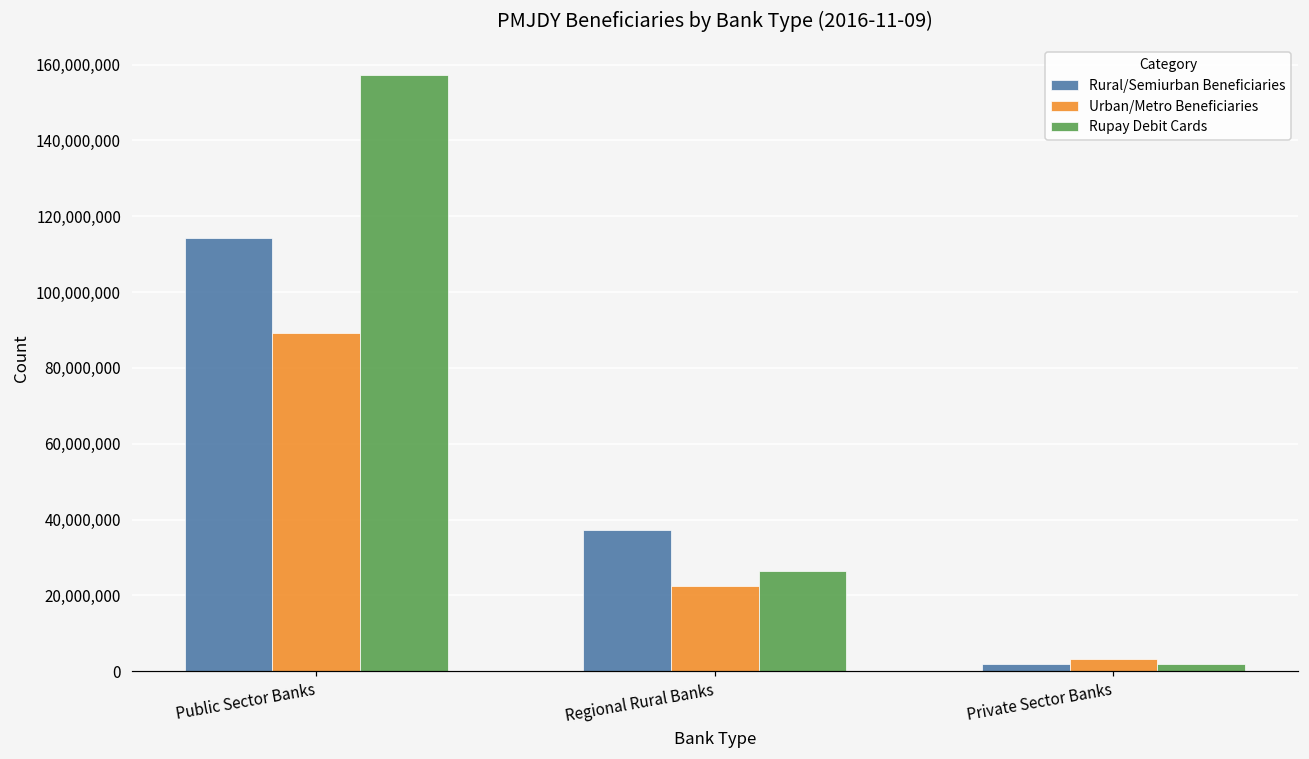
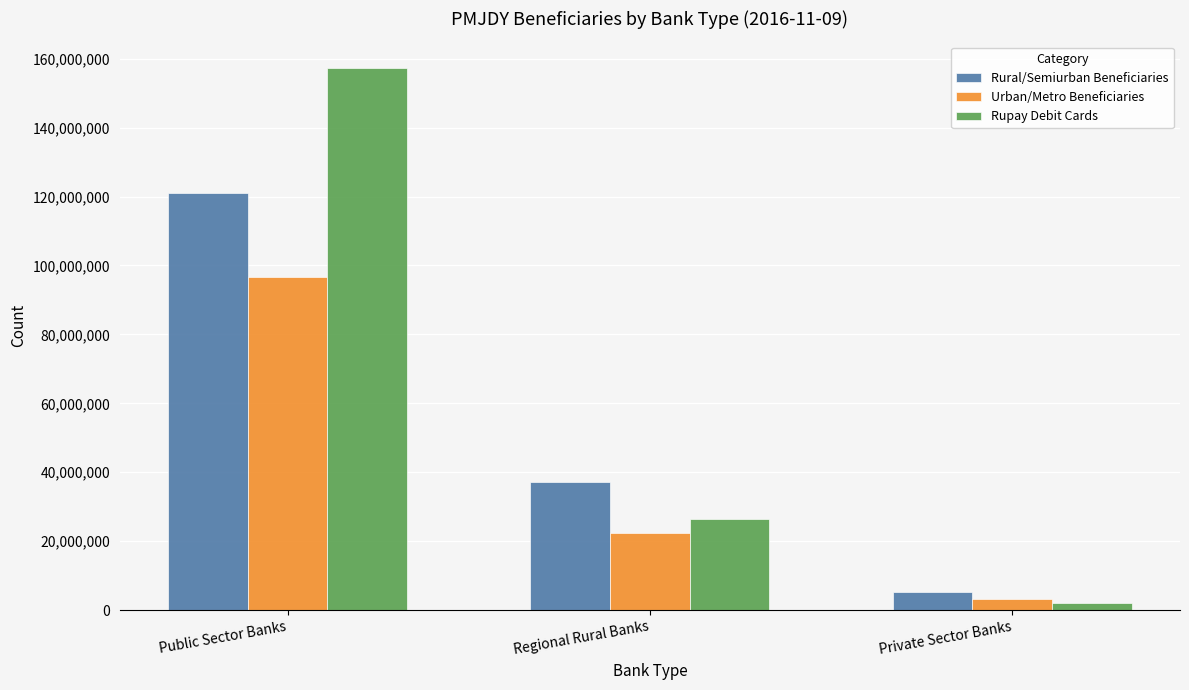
  {
    "Rural/Semiurban Beneficiaries": {
-     "Public Sector Banks": "114,000,000",
+     "Public Sector Banks": "121,000,000",
      "Regional Rural Banks": "37,000,000",
-     "Private Sector Banks": "2,000,000"
+     "Private Sector Banks": "5,000,000"
    },
    "Urban/Metro Beneficiaries": {
-     "Public Sector Banks": "89,000,000",
+     "Public Sector Banks": "97,000,000",
      "Regional Rural Banks": "22,000,000",
      "Private Sector Banks": "3,000,000"
    },
    "Rupay Debit Cards": {
      "Public Sector Banks": "157,000,000",
      "Regional Rural Banks": "26,000,000",
      "Private Sector Banks": "2,000,000"
    }
  }
